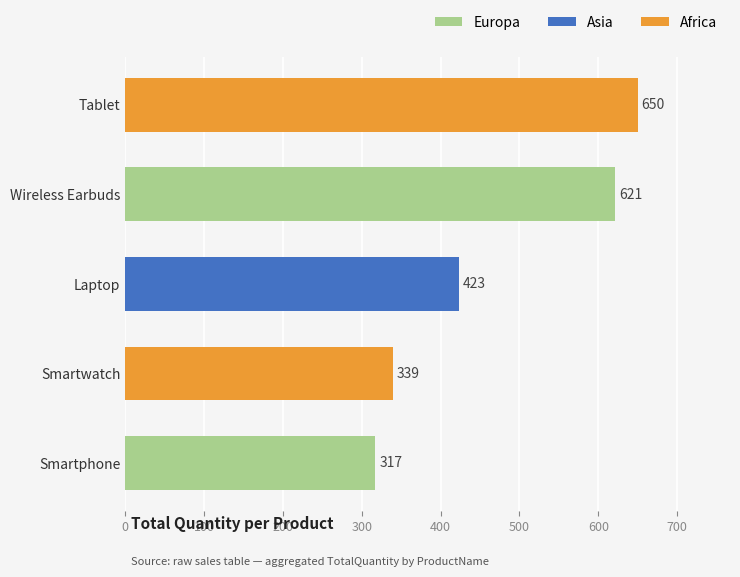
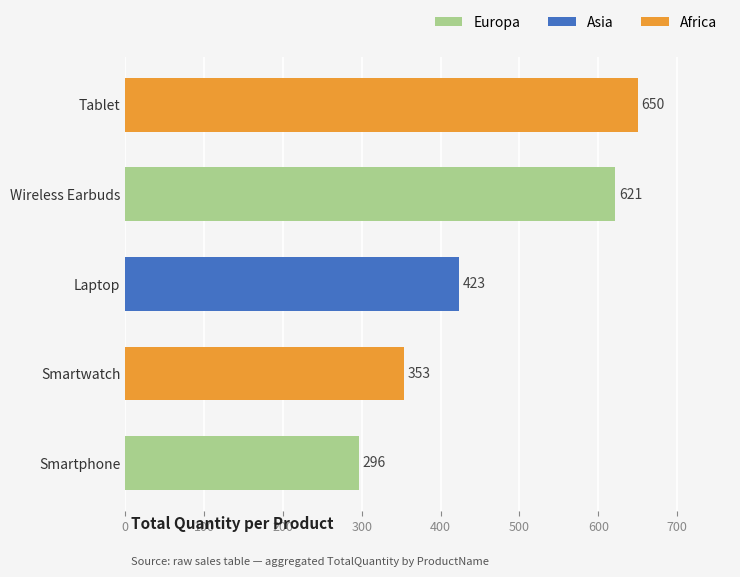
  {
    "Tablet": 650,
    "Wireless Earbuds": 621,
    "Laptop": 423,
-   "Smartwatch": 339,
-   "Smartphone": 317
+   "Smartwatch": 353,
+   "Smartphone": 296
  }
